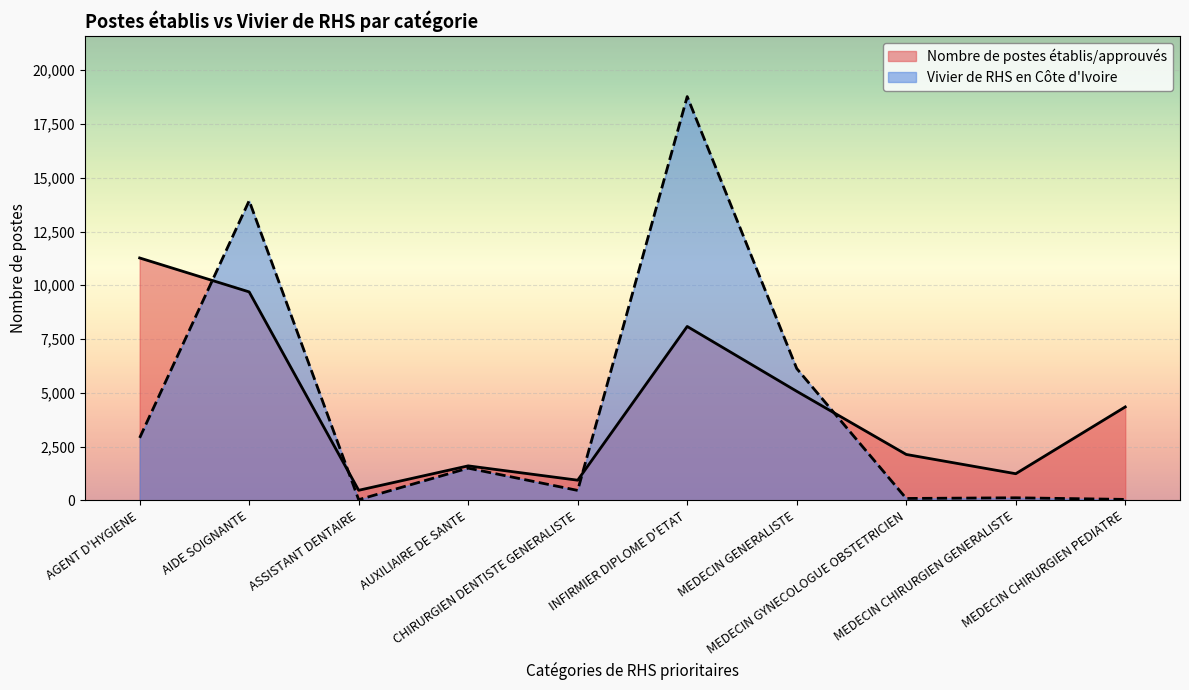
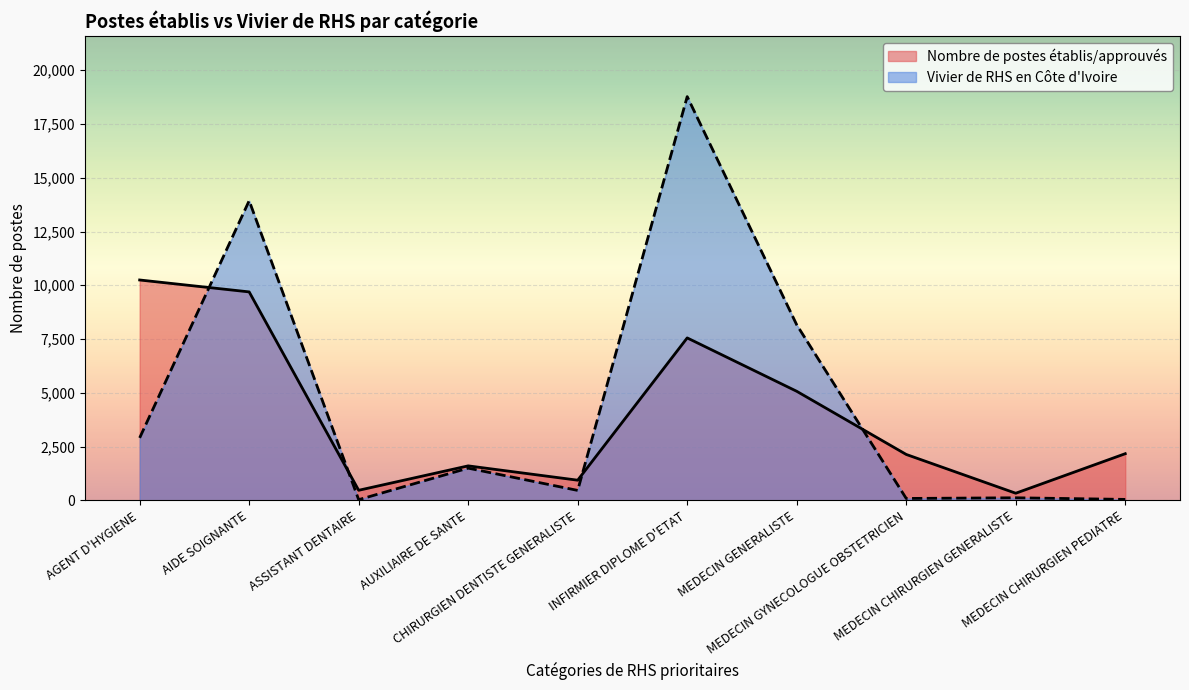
  {
    "Nombre de postes établis/approuvés": {
-     "AGENT D'HYGIENE": "11,300",
+     "AGENT D'HYGIENE": "10,200",
      "AIDE SOIGNANTE": "9,700",
      "ASSISTANT DENTAIRE": "500",
      "CHIRURGIEN DENTISTE GENERALISTE": "900",
-     "INFIRMIER DIPLOME D'ETAT": "8,100",
+     "INFIRMIER DIPLOME D'ETAT": "7,600",
      "MEDECIN GENERALISTE": "5,100",
      "MEDECIN GYNECOLOGUE OBSTETRICIEN": "2,100",
-     "MEDECIN CHIRURGIEN GENERALISTE": "1,200",
-     "MEDECIN CHIRURGIEN PEDIATRE": "4,300"
+     "MEDECIN CHIRURGIEN GENERALISTE": "300",
+     "MEDECIN CHIRURGIEN PEDIATRE": "2,200"
    },
    "Vivier de RHS en Côte d'Ivoire": {
      "AGENT D'HYGIENE": "2,900",
      "AIDE SOIGNANTE": "13,900",
      "ASSISTANT DENTAIRE": "0",
      "CHIRURGIEN DENTISTE GENERALISTE": "500",
      "INFIRMIER DIPLOME D'ETAT": "18,800",
-     "MEDECIN GENERALISTE": "6,100",
+     "MEDECIN GENERALISTE": "8,200",
      "MEDECIN GYNECOLOGUE OBSTETRICIEN": "100",
      "MEDECIN CHIRURGIEN GENERALISTE": "100",
      "MEDECIN CHIRURGIEN PEDIATRE": "0"
    }
  }
